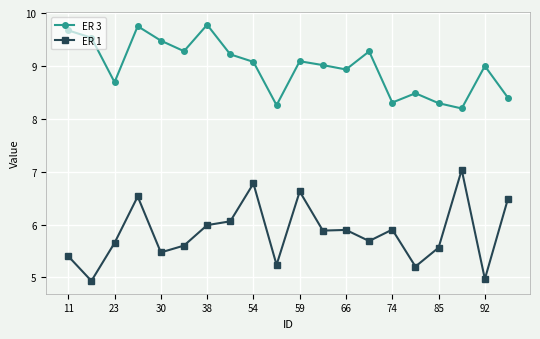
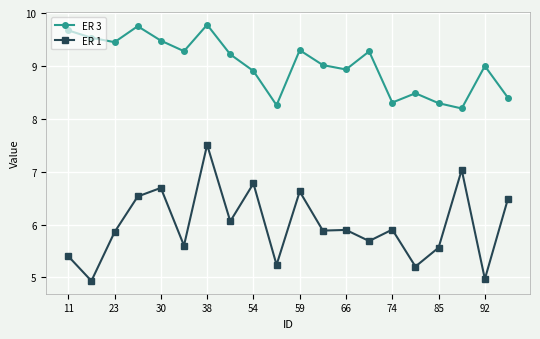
  {
    "ER 3": {
-     "23": 8.7,
+     "23": 9.4,
      "30": 9.5,
      "38": 9.8,
-     "54": 9.1,
-     "59": 9.1,
+     "54": 8.9,
+     "59": 9.3,
      "66": 8.9,
      "74": 8.3,
      "85": 8.3,
      "92": 9.0
    },
    "ER 1": {
-     "23": 5.7,
-     "30": 5.5,
-     "38": 6.0,
+     "23": 5.9,
+     "30": 6.7,
+     "38": 7.5,
      "54": 6.8,
      "59": 6.6,
      "66": 5.9,
      "74": 5.9,
      "85": 5.6,
      "92": 5.0
    }
  }
